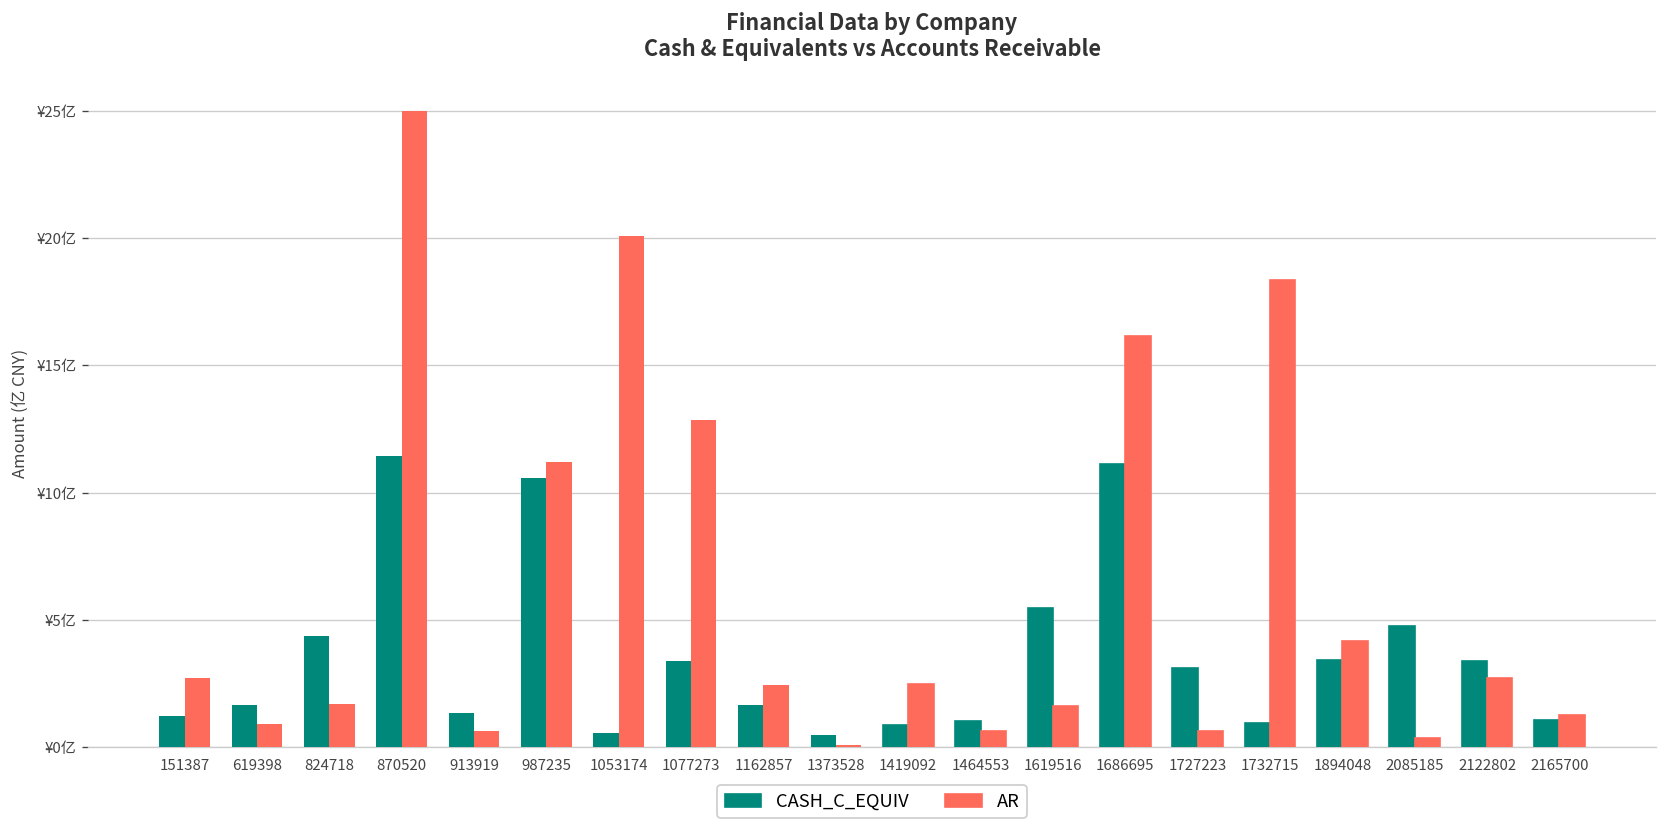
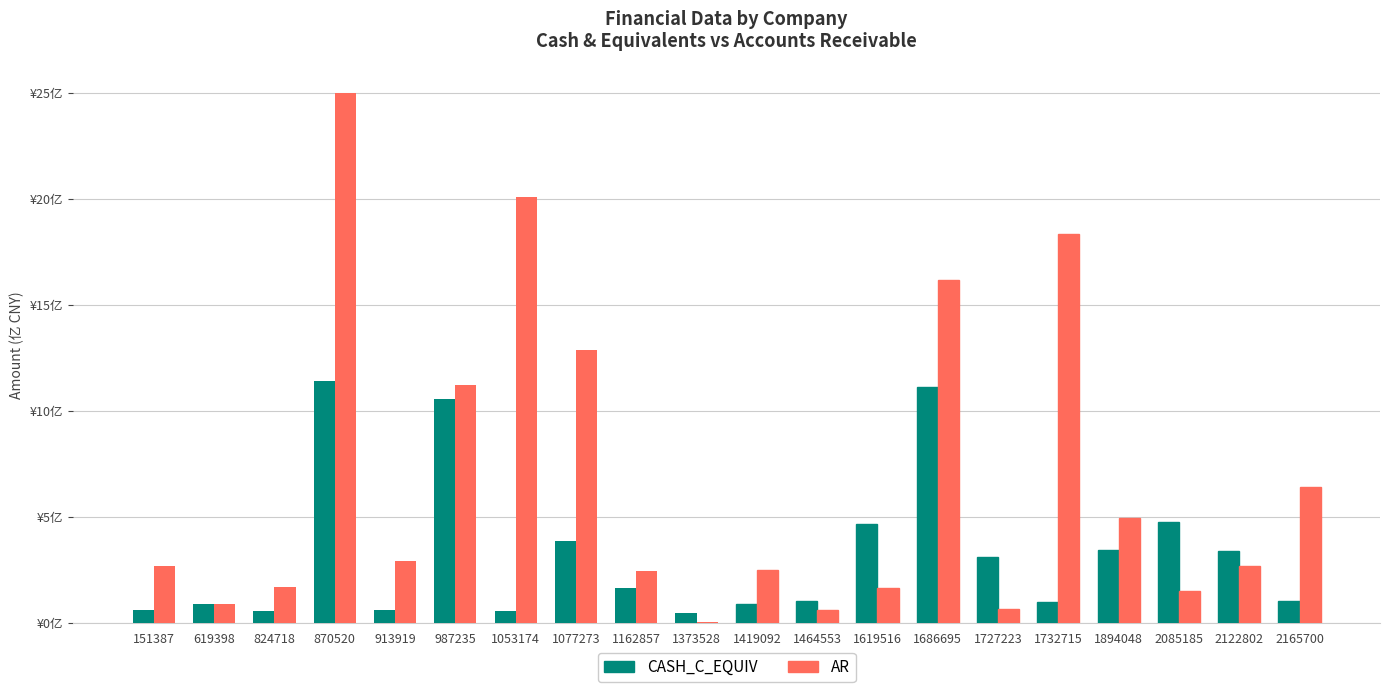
  {
    "CASH_C_EQUIV": {
-     "151387": "¥1.2亿",
-     "619398": "¥1.7亿",
-     "824718": "¥4.4亿",
+     "151387": "¥0.6亿",
+     "619398": "¥0.9亿",
+     "824718": "¥0.6亿",
      "870520": "¥11.4亿",
-     "913919": "¥1.3亿",
+     "913919": "¥0.6亿",
      "987235": "¥10.6亿",
      "1053174": "¥0.6亿",
-     "1077273": "¥3.4亿",
+     "1077273": "¥3.9亿",
      "1162857": "¥1.6亿",
      "1373528": "¥0.5亿",
      "1419092": "¥0.9亿",
      "1464553": "¥1.0亿",
-     "1619516": "¥5.4亿",
+     "1619516": "¥4.7亿",
      "1686695": "¥11.1亿",
      "1727223": "¥3.1亿",
      "1732715": "¥1.0亿",
      "1894048": "¥3.4亿",
      "2085185": "¥4.8亿",
      "2122802": "¥3.4亿",
      "2165700": "¥1.1亿"
    },
    "AR": {
      "151387": "¥2.7亿",
      "619398": "¥0.9亿",
      "824718": "¥1.7亿",
      "870520": "¥25.0亿",
-     "913919": "¥0.6亿",
+     "913919": "¥2.9亿",
      "987235": "¥11.2亿",
      "1053174": "¥20.1亿",
      "1077273": "¥12.8亿",
      "1162857": "¥2.4亿",
      "1419092": "¥2.5亿",
      "1464553": "¥0.6亿",
      "1619516": "¥1.6亿",
      "1686695": "¥16.2亿",
      "1727223": "¥0.6亿",
      "1732715": "¥18.3亿",
-     "1894048": "¥4.2亿",
-     "2085185": "¥0.4亿",
+     "1894048": "¥5.0亿",
+     "2085185": "¥1.5亿",
      "2122802": "¥2.7亿",
-     "2165700": "¥1.3亿"
+     "2165700": "¥6.4亿"
    }
  }
